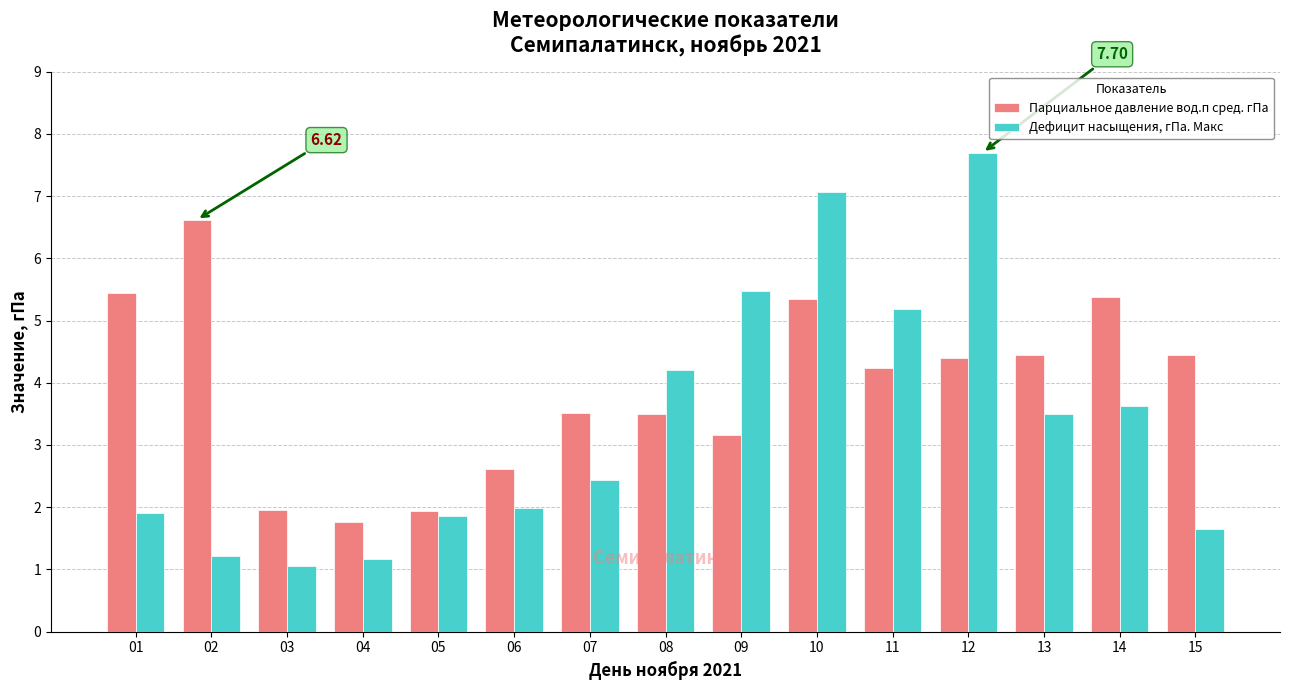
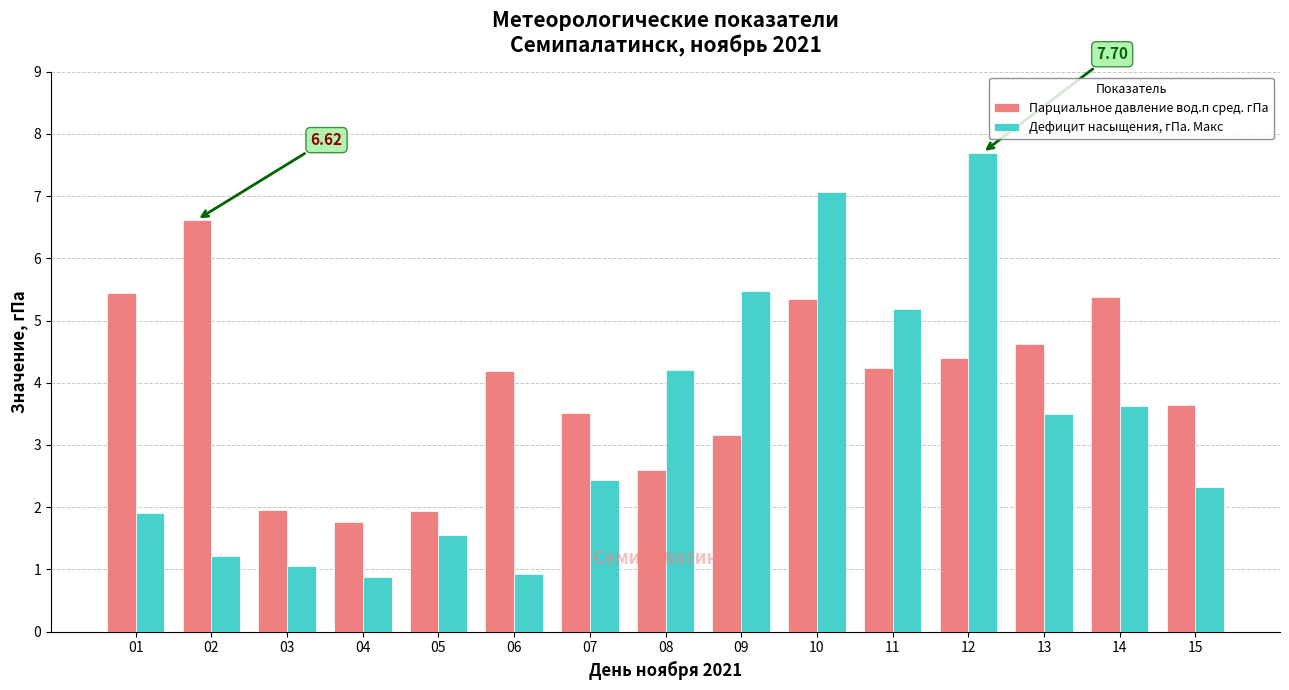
  {
    "Парциальное давление вод.п сред. гПа": {
      "01": 5.4,
      "03": 2.0,
      "04": 1.8,
      "05": 1.9,
-     "06": 2.6,
+     "06": 4.2,
      "07": 3.5,
-     "08": 3.5,
+     "08": 2.6,
      "09": 3.2,
      "10": 5.4,
      "11": 4.2,
      "12": 4.4,
-     "13": 4.5,
+     "13": 4.6,
      "14": 5.4,
-     "15": 4.4
+     "15": 3.6
    },
    "Дефицит насыщения, гПа. Макс": {
      "01": 1.9,
      "02": 1.2,
      "03": 1.1,
-     "04": 1.2,
-     "05": 1.9,
-     "06": 2.0,
+     "04": 0.9,
+     "05": 1.6,
+     "06": 0.9,
      "07": 2.4,
      "08": 4.2,
      "09": 5.5,
      "10": 7.1,
      "11": 5.2,
      "13": 3.5,
      "14": 3.6,
-     "15": 1.7
+     "15": 2.3
    }
  }
